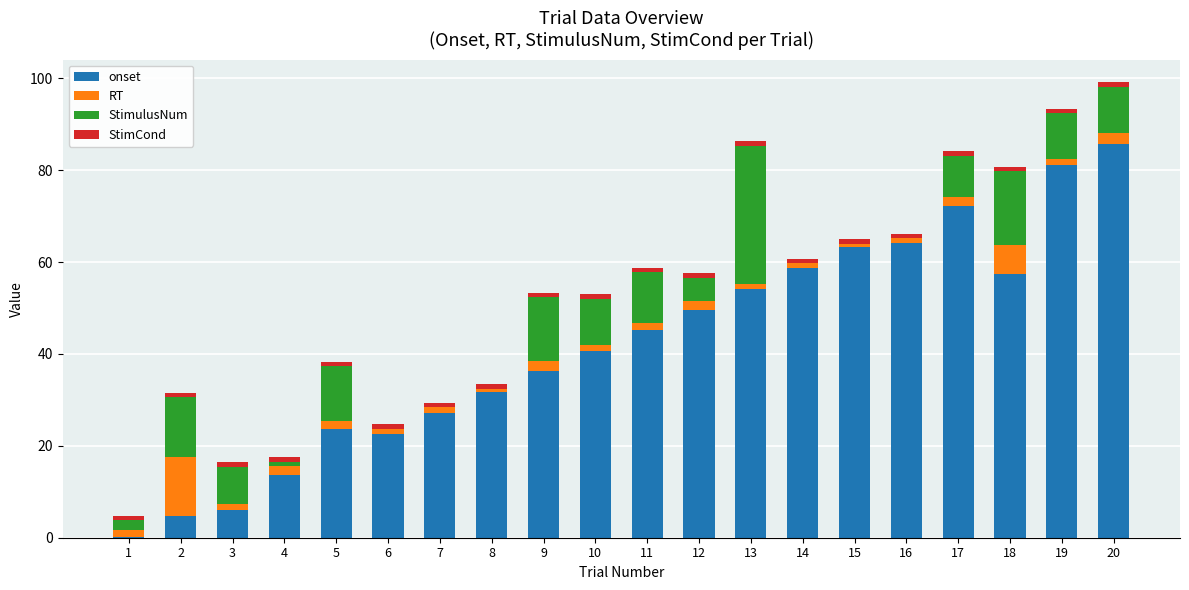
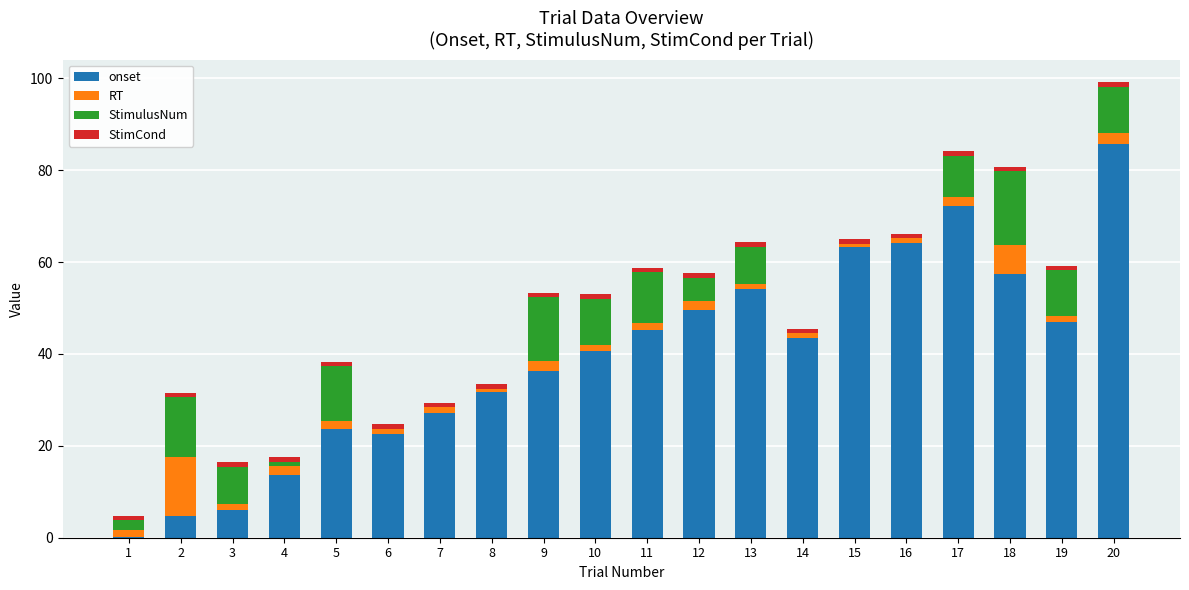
  {
    "onset": {
      "2": 5,
      "3": 6,
      "4": 14,
      "5": 24,
      "6": 23,
      "7": 27,
      "8": 32,
      "9": 36,
      "10": 41,
      "11": 45,
      "12": 50,
      "13": 54,
-     "14": 59,
+     "14": 43,
      "15": 63,
      "16": 64,
      "17": 72,
      "18": 57,
-     "19": 81,
+     "19": 47,
      "20": 86
    },
    "RT": {
      "1": 2,
      "2": 13,
      "3": 1,
      "4": 2,
      "5": 2,
      "6": 1,
      "7": 1,
      "8": 1,
      "9": 2,
      "10": 1,
      "11": 2,
      "12": 2,
      "13": 1,
      "14": 1,
      "15": 1,
      "16": 1,
      "17": 2,
      "18": 6,
      "19": 1,
      "20": 3
    },
    "StimulusNum": {
      "1": 2,
      "2": 13,
      "3": 8,
      "4": 1,
      "5": 12,
      "6": 0,
      "7": 0,
      "8": 0,
      "9": 14,
      "10": 10,
      "11": 11,
      "12": 5,
-     "13": 30,
+     "13": 8,
      "14": 0,
      "15": 0,
      "16": 0,
      "17": 9,
      "18": 16,
      "19": 10,
      "20": 10
    },
    "StimCond": {
      "1": 1,
      "2": 1,
      "3": 1,
      "4": 1,
      "5": 1,
      "6": 1,
      "7": 1,
      "8": 1,
      "9": 1,
      "10": 1,
      "11": 1,
      "12": 1,
      "13": 1,
      "14": 1,
      "15": 1,
      "16": 1,
      "17": 1,
      "18": 1,
      "19": 1,
      "20": 1
    }
  }
